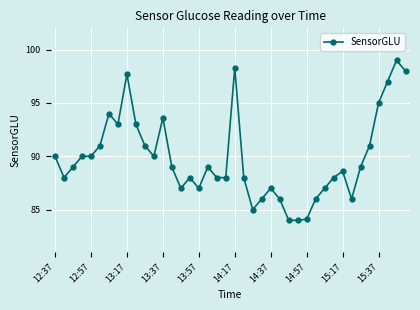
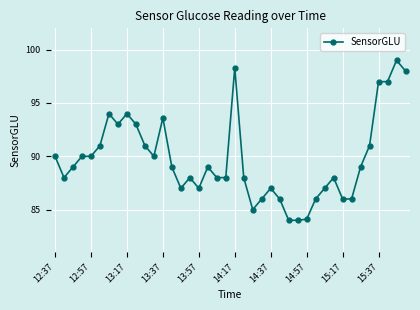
  {
    "12:37": 90.0,
    "12:57": 90.0,
-   "13:17": 97.7,
+   "13:17": 94.0,
    "13:37": 93.6,
    "13:57": 87.0,
    "14:17": 98.3,
    "14:37": 87.0,
    "14:57": 84.1,
-   "15:17": 88.6,
-   "15:37": 95
+   "15:17": 86.0,
+   "15:37": 97
  }
